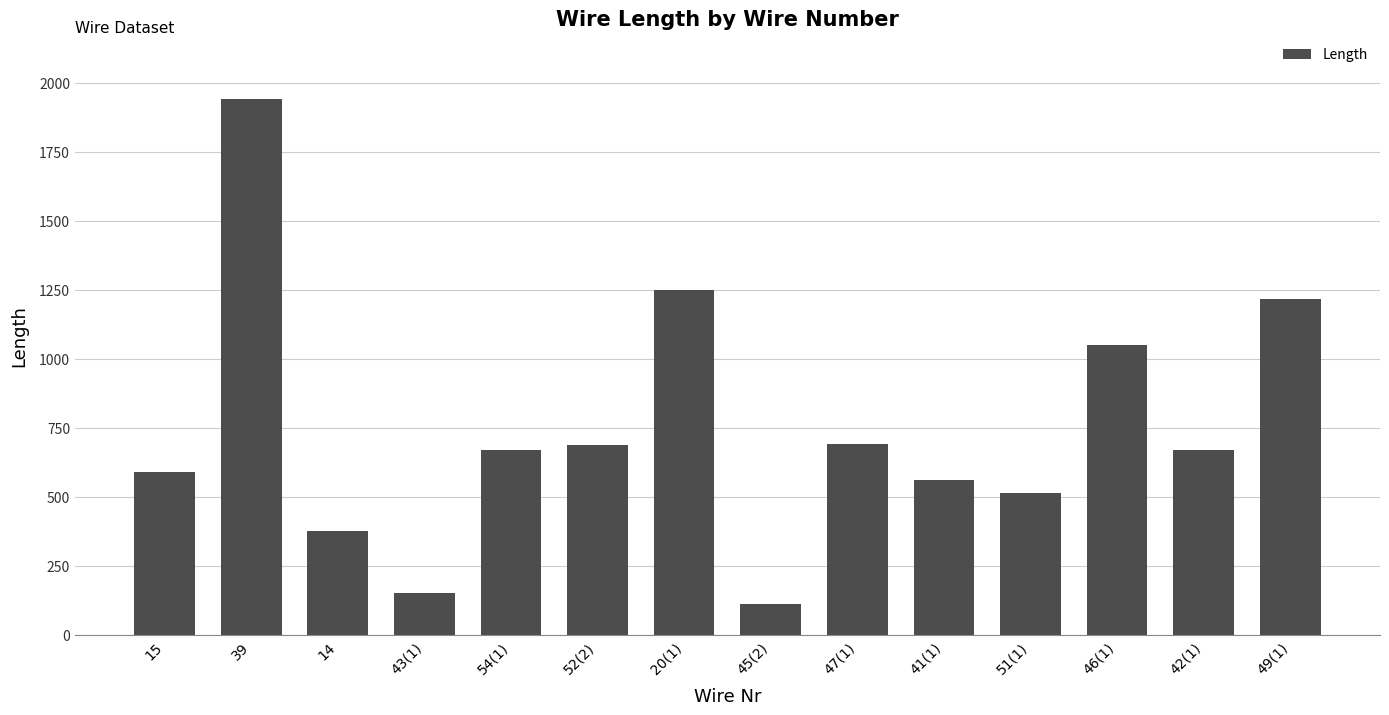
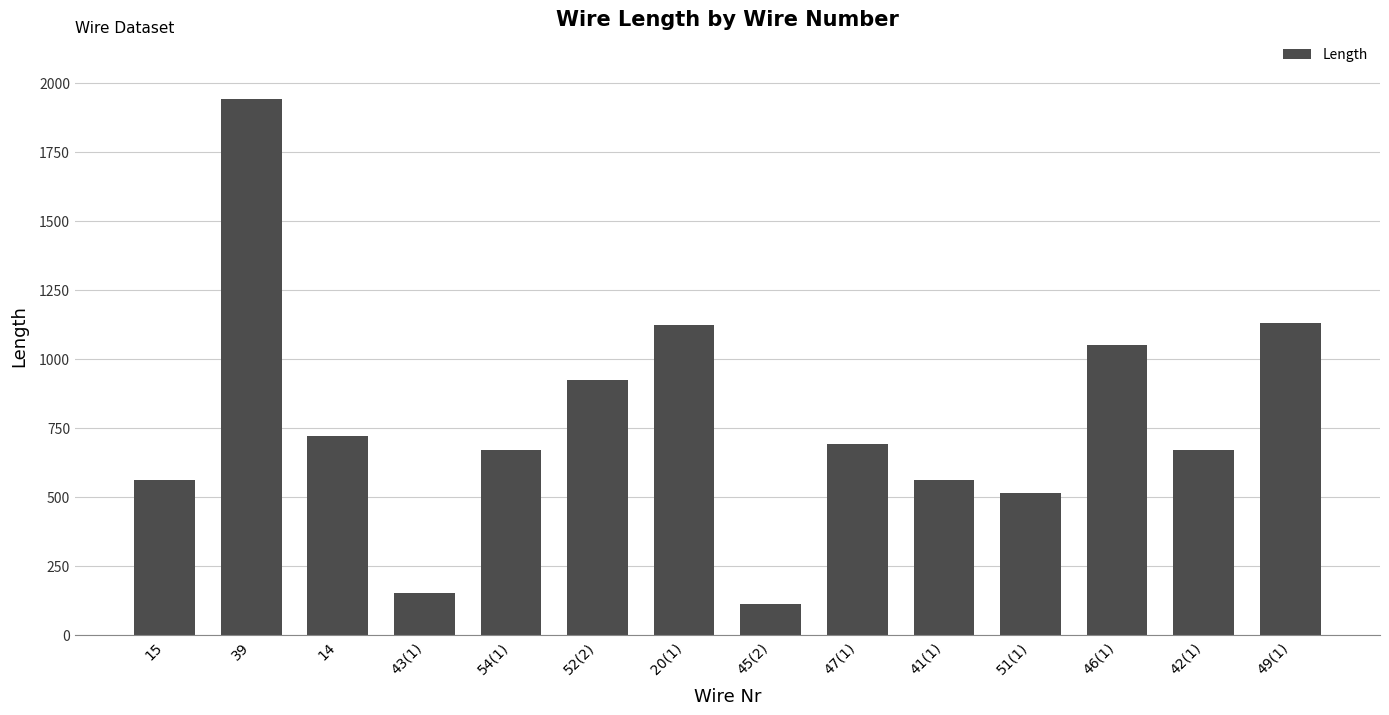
  {
-   "15": 590,
+   "15": 560,
    "39": 1940,
-   "14": 370,
+   "14": 720,
    "43(1)": 150,
    "54(1)": 670,
-   "52(2)": 690,
-   "20(1)": 1250,
+   "52(2)": 920,
+   "20(1)": 1120,
    "45(2)": 110,
    "47(1)": 690,
    "41(1)": 560,
    "51(1)": 520,
    "46(1)": 1050,
    "42(1)": 670,
-   "49(1)": 1220
+   "49(1)": 1130
  }
